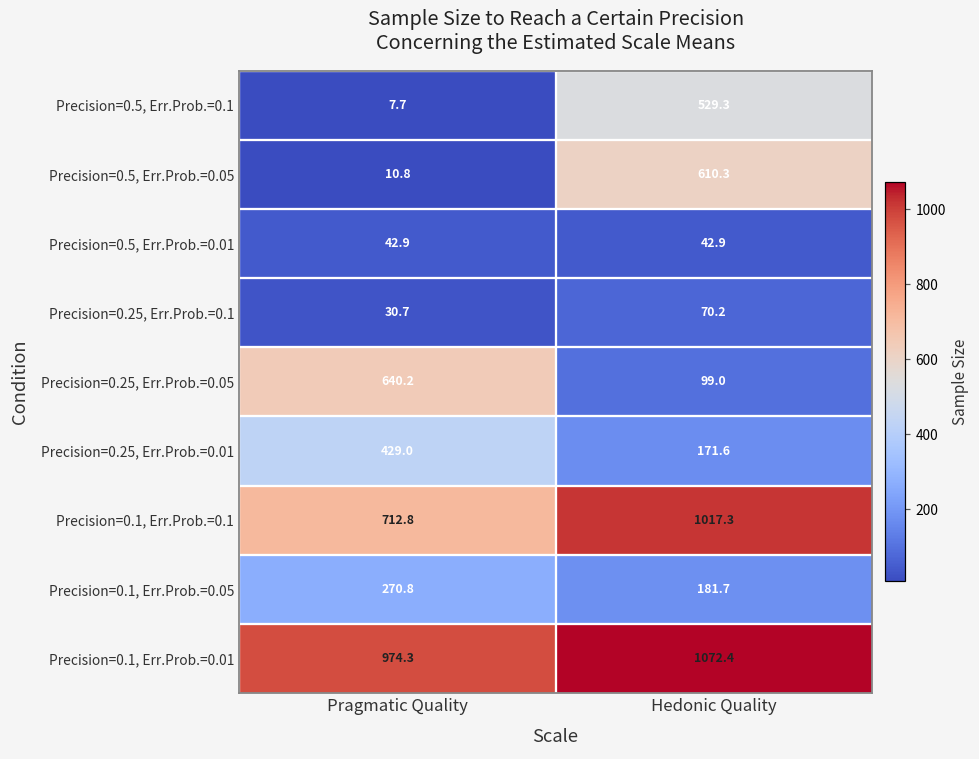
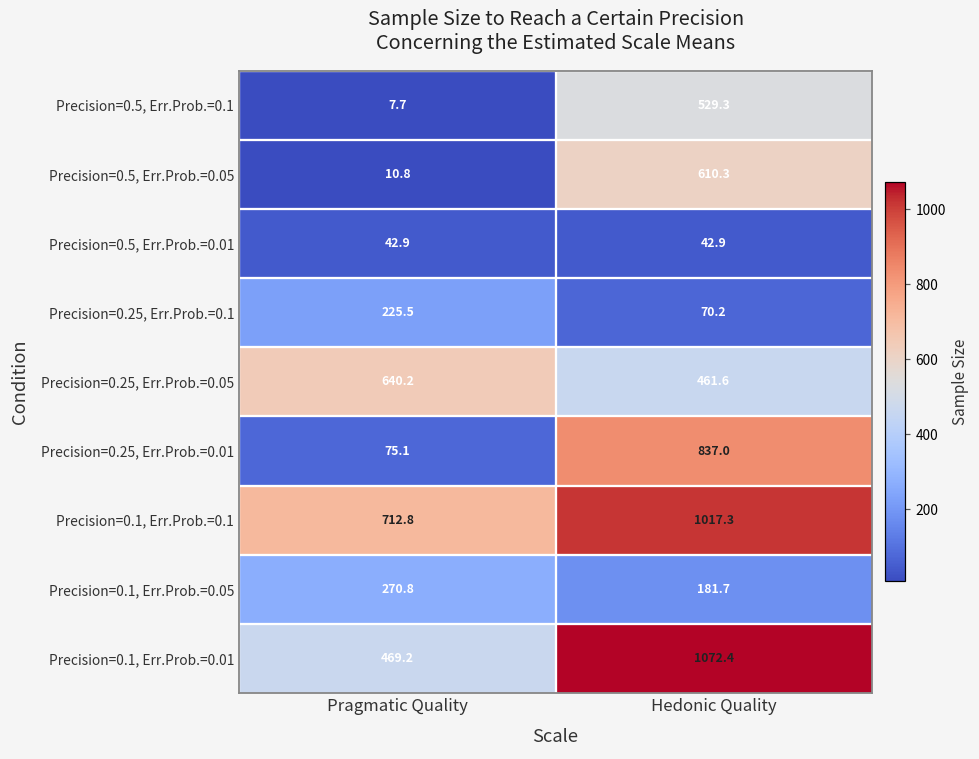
  {
    "Precision=0.5, Err.Prob.=0.1": {
      "Pragmatic Quality": 7.7
    },
    "Precision=0.5, Err.Prob.=0.05": {
      "Pragmatic Quality": 10.8,
      "Hedonic Quality": 610.3
    },
    "Precision=0.5, Err.Prob.=0.01": {
      "Pragmatic Quality": 42.9,
      "Hedonic Quality": 42.9
    },
    "Precision=0.25, Err.Prob.=0.1": {
-     "Pragmatic Quality": 30.7,
+     "Pragmatic Quality": 225.5,
      "Hedonic Quality": 70.2
    },
    "Precision=0.25, Err.Prob.=0.05": {
      "Pragmatic Quality": 640.2,
-     "Hedonic Quality": 99.0
+     "Hedonic Quality": 461.6
    },
    "Precision=0.25, Err.Prob.=0.01": {
-     "Pragmatic Quality": 429.0,
-     "Hedonic Quality": 171.6
+     "Pragmatic Quality": 75.1,
+     "Hedonic Quality": 837.0
    },
    "Precision=0.1, Err.Prob.=0.1": {
      "Pragmatic Quality": 712.8,
      "Hedonic Quality": 1017.3
    },
    "Precision=0.1, Err.Prob.=0.05": {
      "Pragmatic Quality": 270.8,
      "Hedonic Quality": 181.7
    },
    "Precision=0.1, Err.Prob.=0.01": {
-     "Pragmatic Quality": 974.3,
+     "Pragmatic Quality": 469.2,
      "Hedonic Quality": 1072.4
    }
  }
